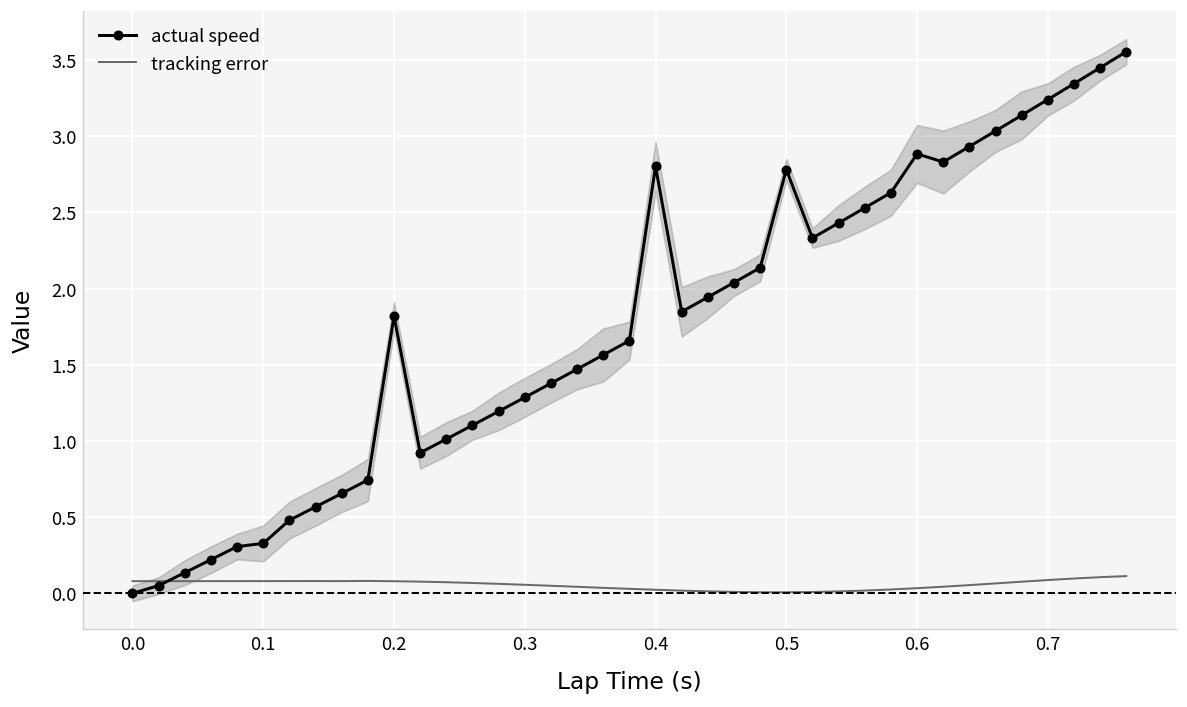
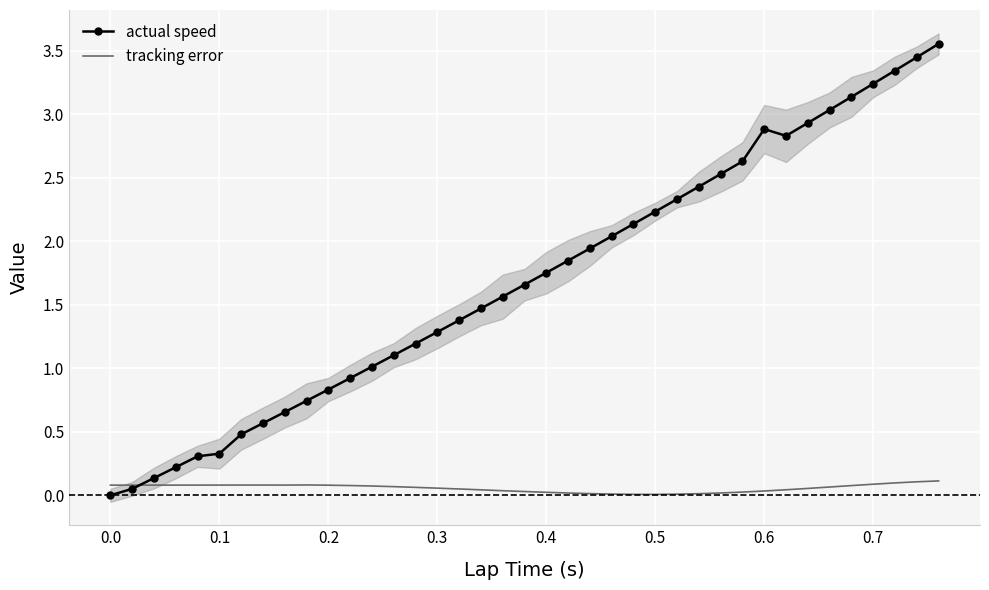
  {
    "actual speed": {
      "0.0": 0.00,
      "0.1": 0.33,
-     "0.2": 1.82,
+     "0.2": 0.83,
      "0.3": 1.29,
-     "0.4": 2.80,
-     "0.5": 2.78,
+     "0.4": 1.75,
+     "0.5": 2.23,
      "0.6": 2.88,
      "0.7": 3.24
    }
  }
